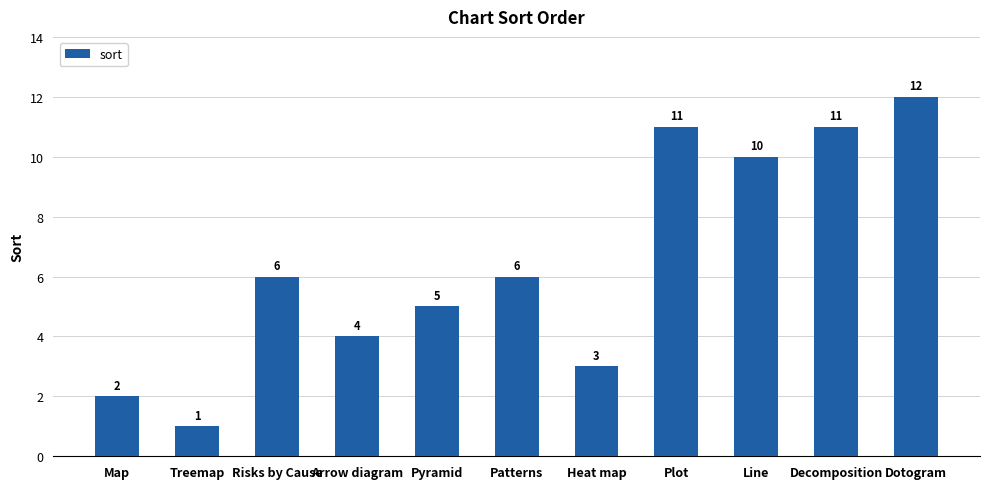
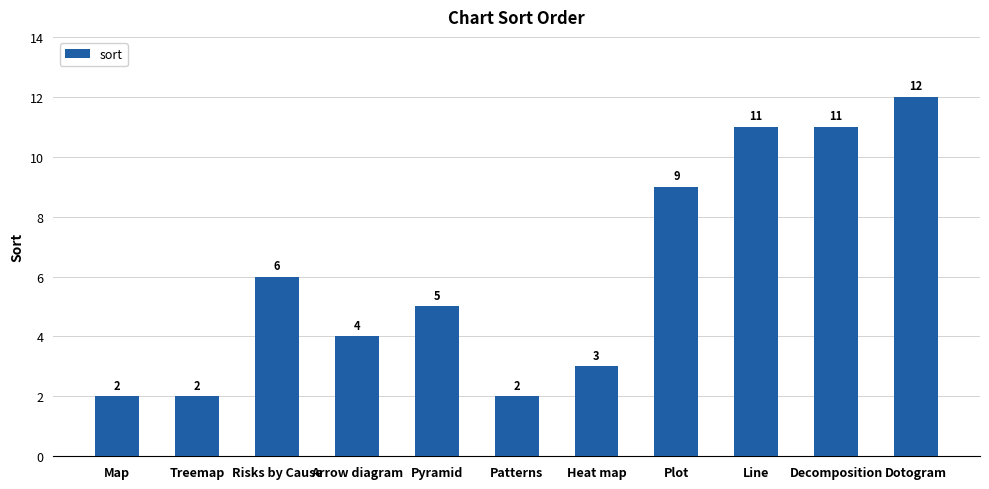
  {
    "Map": 2,
-   "Treemap": 1,
+   "Treemap": 2,
    "Risks by Cause": 6,
    "Arrow diagram": 4,
    "Pyramid": 5,
-   "Patterns": 6,
+   "Patterns": 2,
    "Heat map": 3,
-   "Plot": 11,
-   "Line": 10,
+   "Plot": 9,
+   "Line": 11,
    "Decomposition": 11,
    "Dotogram": 12
  }
